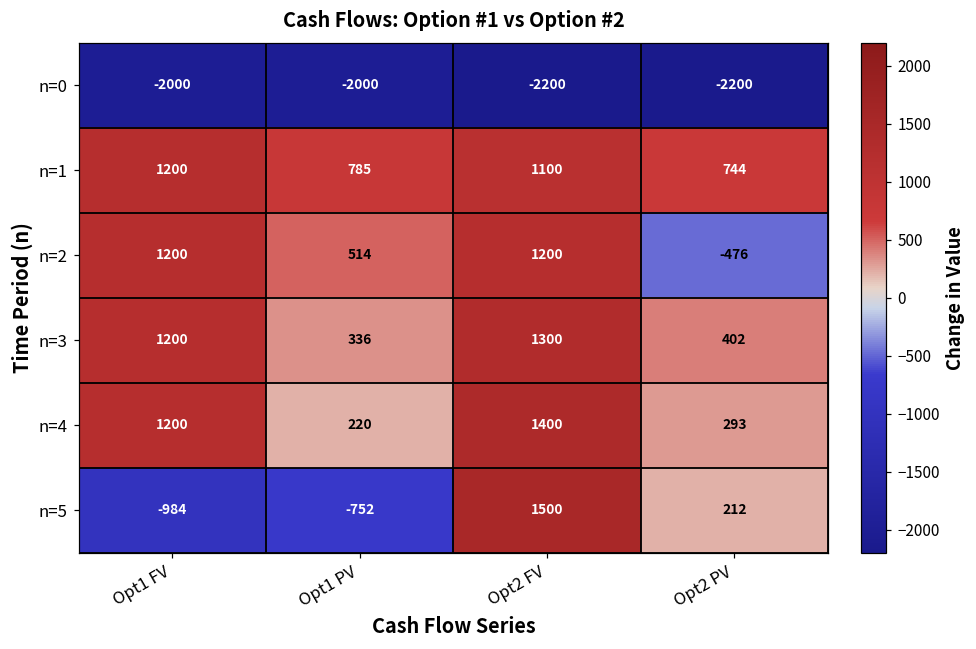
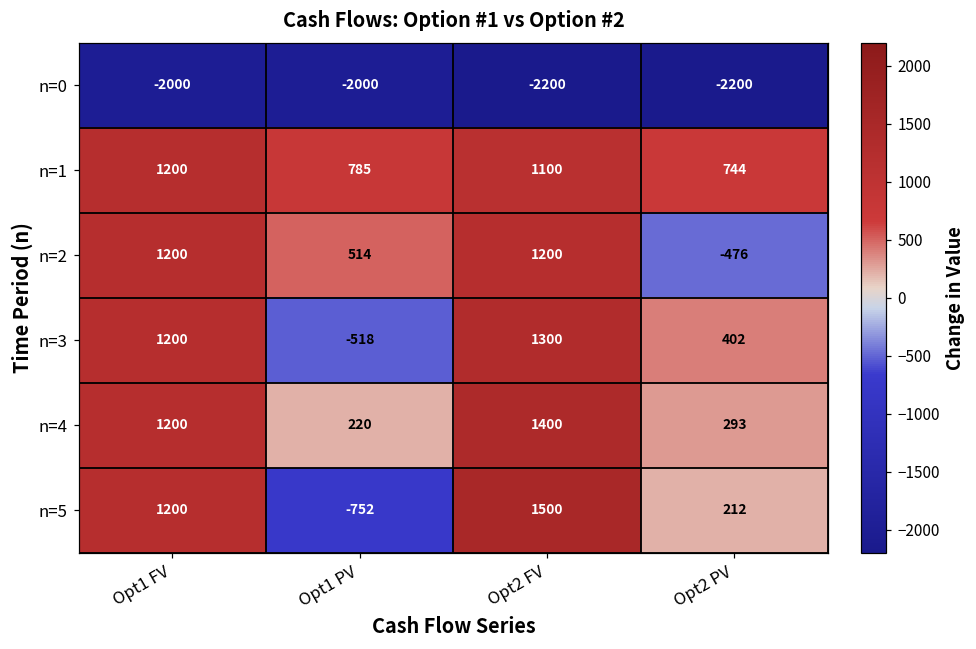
  {
    "n=0": {
      "Opt1 FV": -2000,
      "Opt1 PV": -2000,
      "Opt2 FV": -2200,
      "Opt2 PV": -2200
    },
    "n=1": {
      "Opt1 FV": 1200,
      "Opt1 PV": 785,
      "Opt2 FV": 1100,
      "Opt2 PV": 744
    },
    "n=2": {
      "Opt1 FV": 1200,
      "Opt1 PV": 514,
      "Opt2 FV": 1200,
      "Opt2 PV": -476
    },
    "n=3": {
      "Opt1 FV": 1200,
-     "Opt1 PV": 336,
+     "Opt1 PV": -518,
      "Opt2 FV": 1300,
      "Opt2 PV": 402
    },
    "n=4": {
      "Opt1 FV": 1200,
      "Opt1 PV": 220,
      "Opt2 FV": 1400,
      "Opt2 PV": 293
    },
    "n=5": {
-     "Opt1 FV": -984,
+     "Opt1 FV": 1200,
      "Opt1 PV": -752,
      "Opt2 FV": 1500,
      "Opt2 PV": 212
    }
  }
